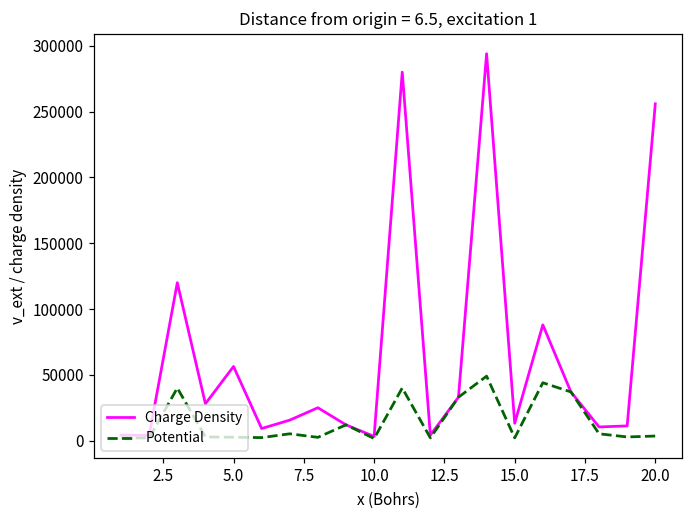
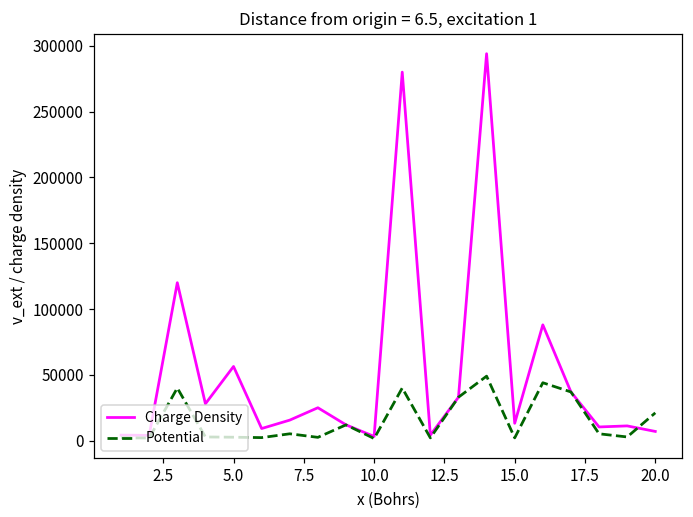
  {
    "Charge Density": {
      "5.0": 56000,
      "15.0": 13000,
-     "20.0": 256000
+     "20.0": 7000
    },
    "Potential": {
      "15.0": 2000,
-     "20.0": 4000
+     "20.0": 21000
    }
  }
